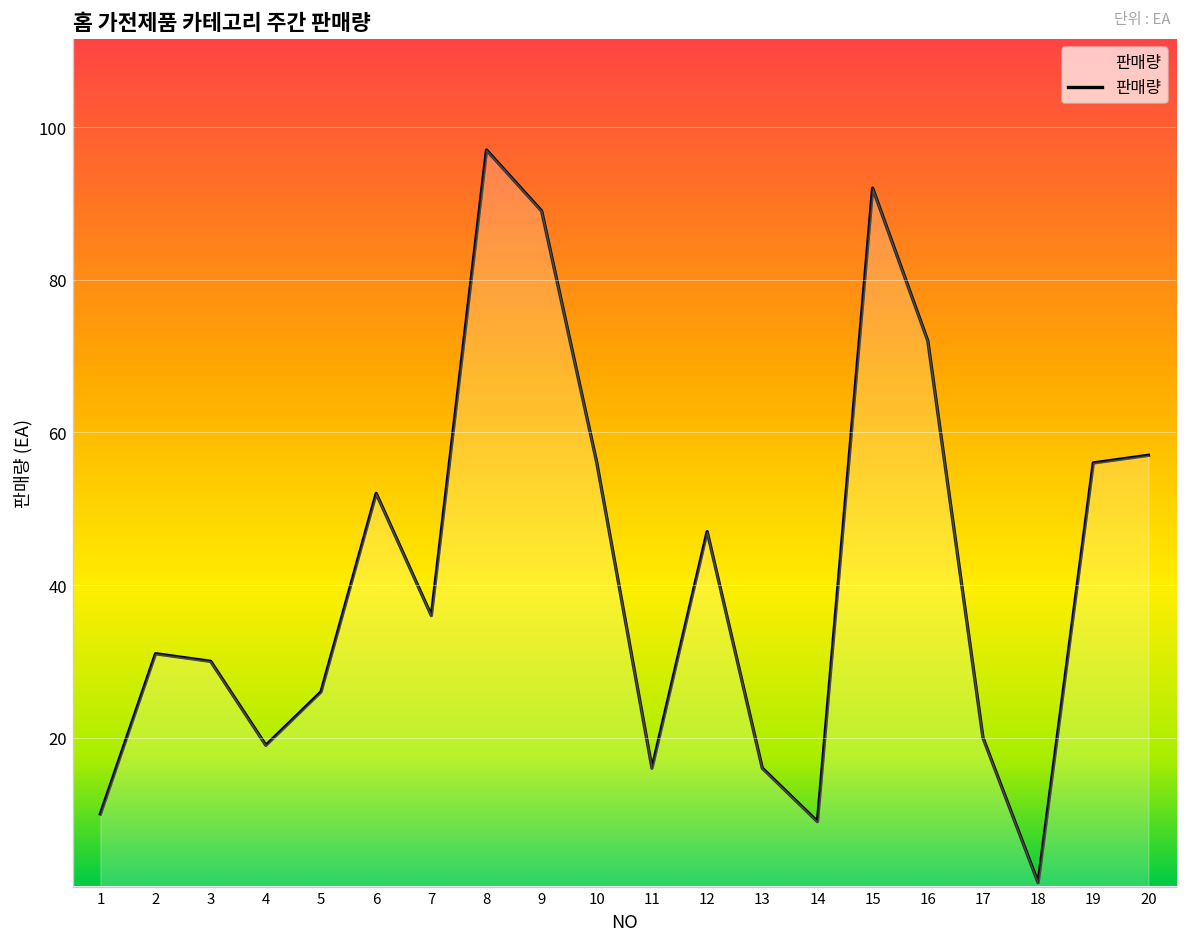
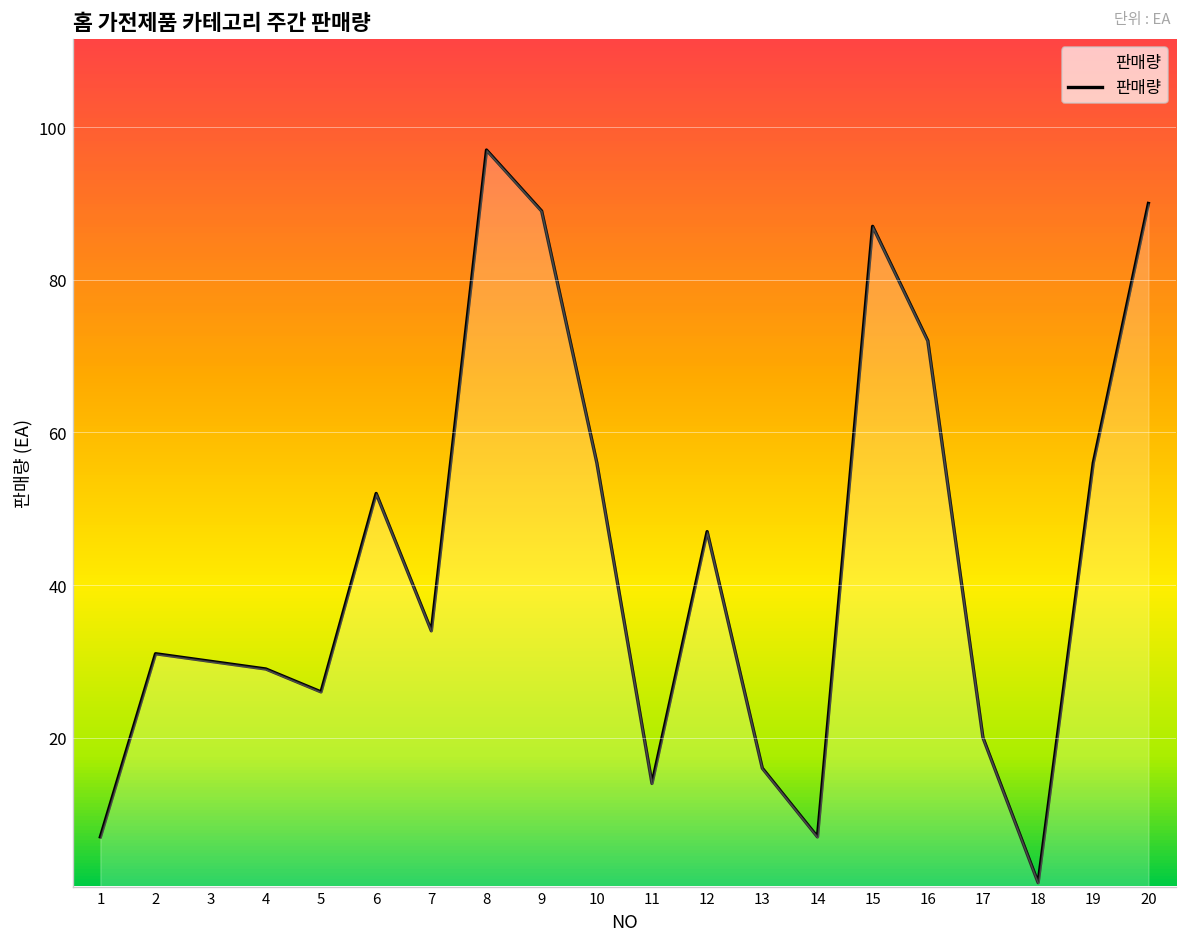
  {
-   "1": 10,
+   "1": 7,
    "2": 31,
    "3": 30,
-   "4": 19,
+   "4": 29,
    "5": 26,
    "6": 52,
-   "7": 36,
+   "7": 34,
    "8": 97,
    "9": 89,
    "10": 56,
-   "11": 16,
+   "11": 14,
    "12": 47,
    "13": 16,
-   "14": 9,
-   "15": 92,
+   "14": 7,
+   "15": 87,
    "16": 72,
    "17": 20,
    "18": 1,
    "19": 56,
-   "20": 57
+   "20": 90
  }
